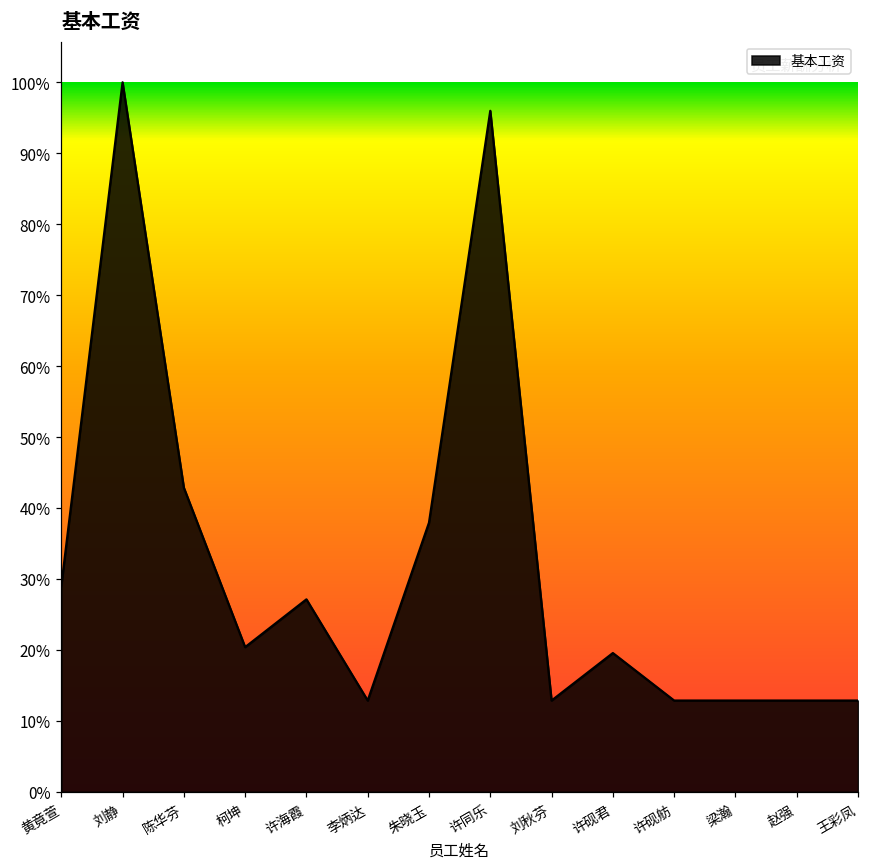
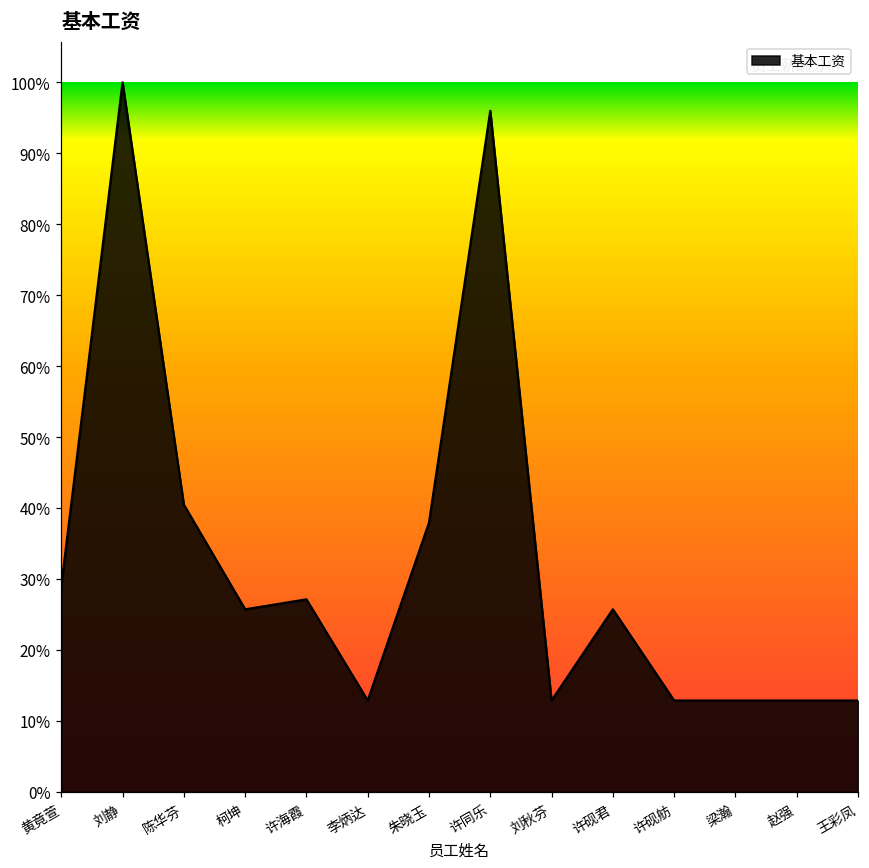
  {
    "黄竟萱": "29%",
    "刘静": "100%",
-   "陈华芬": "43%",
-   "柯坤": "20%",
+   "陈华芬": "40%",
+   "柯坤": "26%",
    "许海霞": "27%",
    "李炳达": "13%",
    "朱晓玉": "38%",
    "许同乐": "96%",
    "刘秋芬": "13%",
-   "许砚君": "20%",
+   "许砚君": "26%",
    "许砚舫": "13%",
    "梁瀚": "13%",
    "赵强": "13%",
    "王彩凤": "13%"
  }
